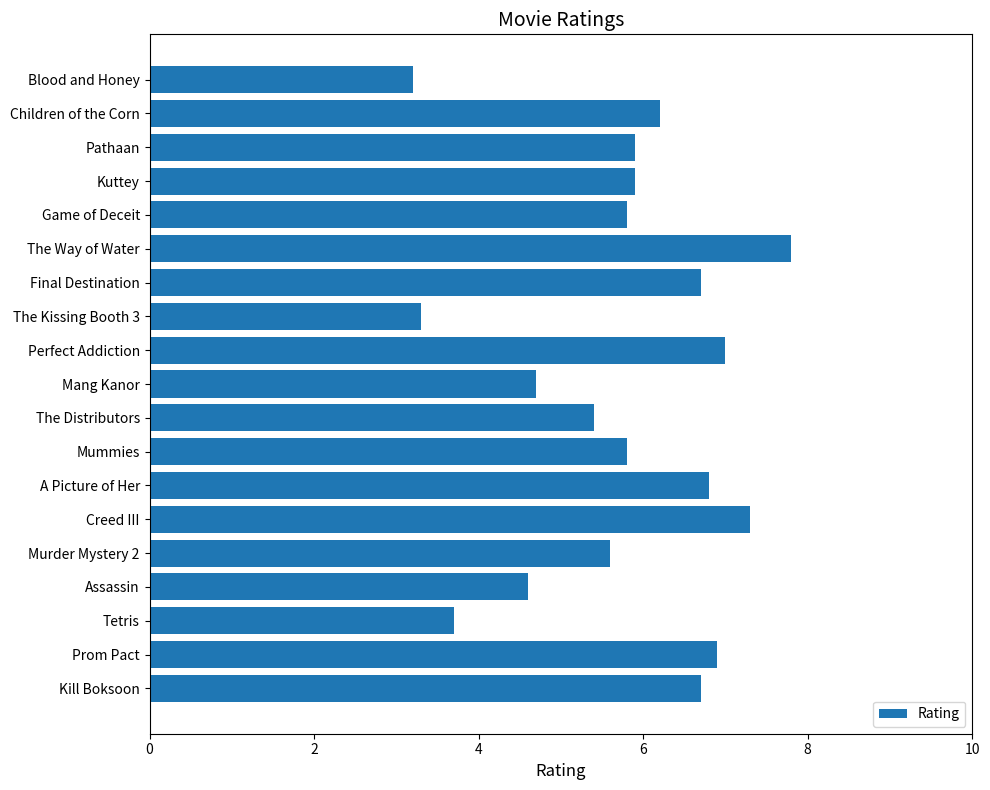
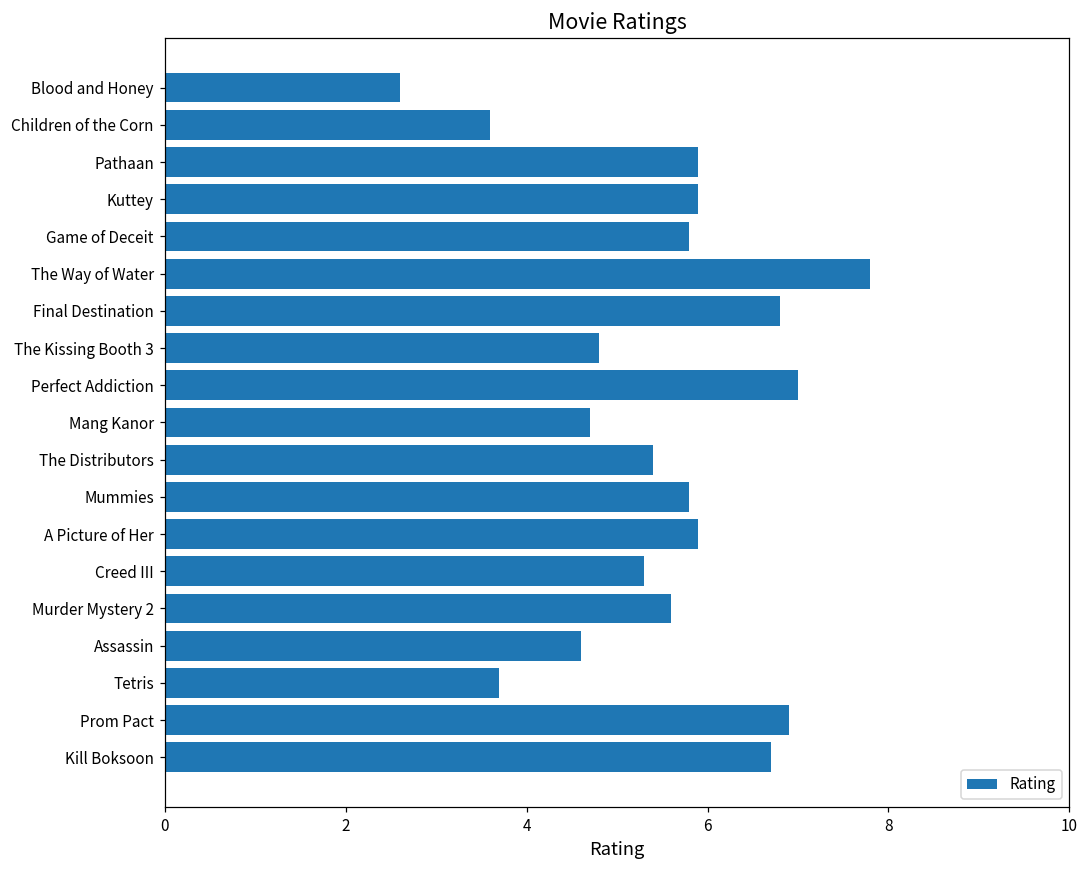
  {
-   "Blood and Honey": 3.2,
-   "Children of the Corn": 6.2,
+   "Blood and Honey": 2.6,
+   "Children of the Corn": 3.6,
    "Pathaan": 5.9,
    "Kuttey": 5.9,
    "Game of Deceit": 5.8,
    "The Way of Water": 7.8,
-   "Final Destination": 6.7,
-   "The Kissing Booth 3": 3.3,
+   "Final Destination": 6.8,
+   "The Kissing Booth 3": 4.8,
    "Perfect Addiction": 7.0,
    "Mang Kanor": 4.7,
    "The Distributors": 5.4,
    "Mummies": 5.8,
-   "A Picture of Her": 6.8,
-   "Creed III": 7.3,
+   "A Picture of Her": 5.9,
+   "Creed III": 5.3,
    "Murder Mystery 2": 5.6,
    "Assassin": 4.6,
    "Tetris": 3.7,
    "Prom Pact": 6.9,
    "Kill Boksoon": 6.7
  }
